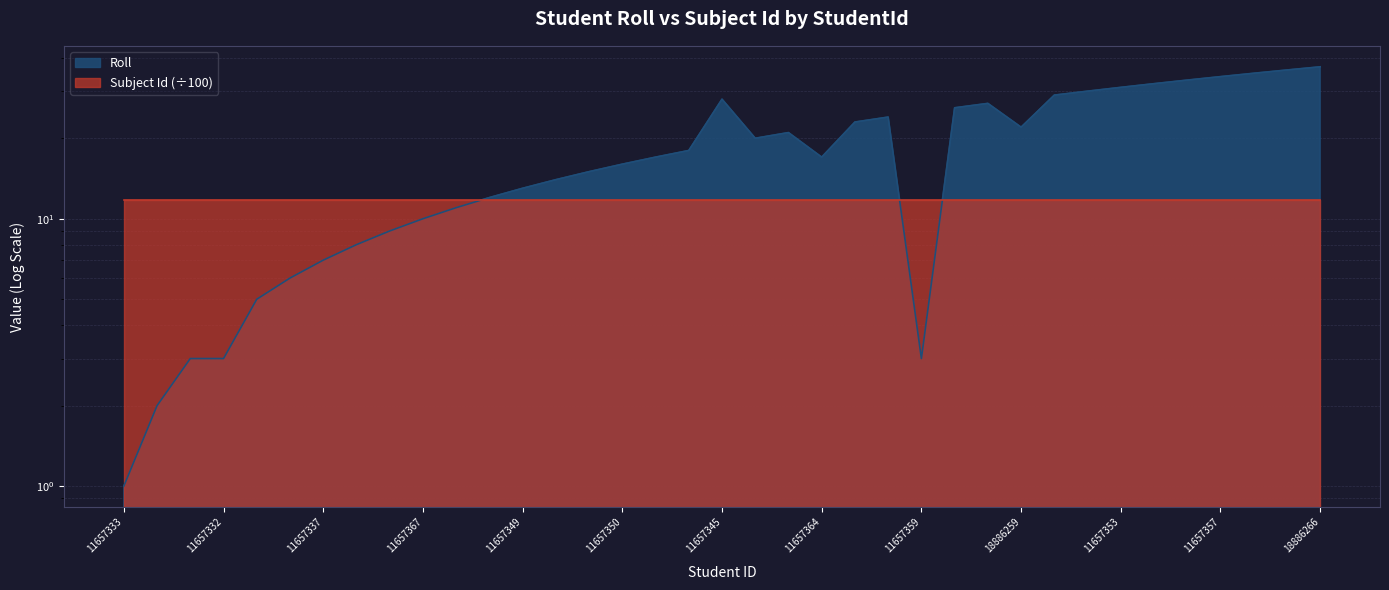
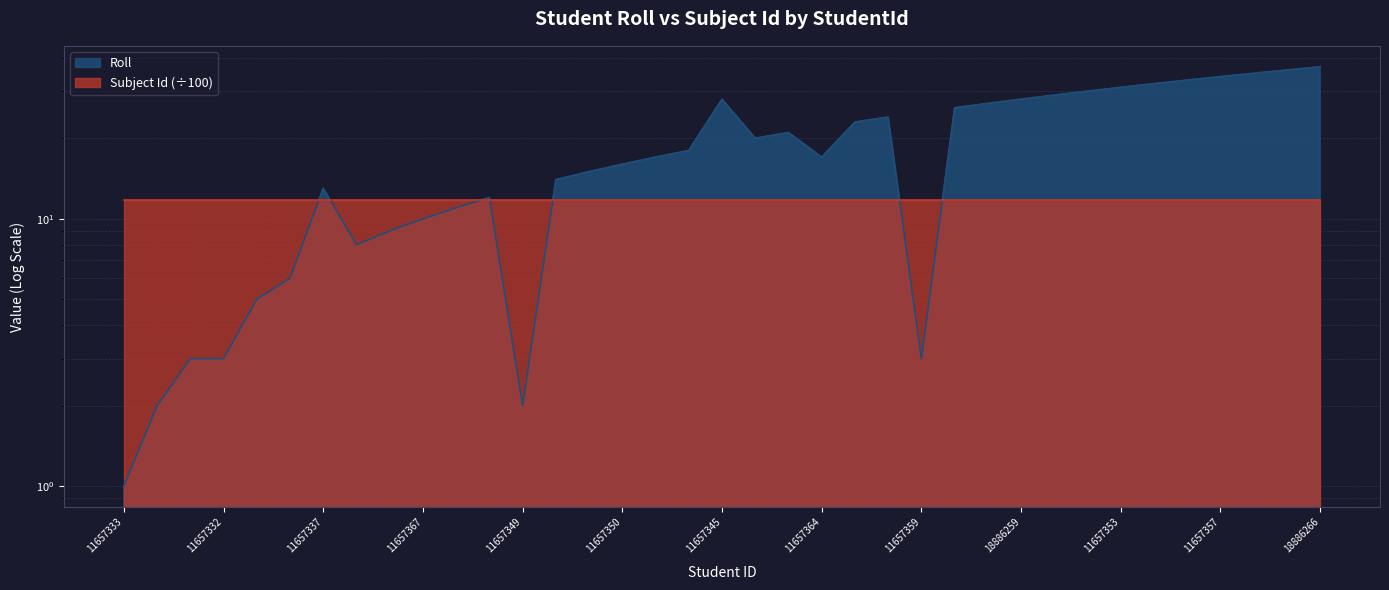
  {
    "Roll": {
      "11657333": 1,
      "11657332": 3,
-     "11657337": 7,
+     "11657337": 13,
      "11657367": 10,
-     "11657349": 13,
+     "11657349": 2,
      "11657350": 16,
      "11657345": 28,
      "11657364": 17,
      "11657359": 3,
-     "18886259": 22,
+     "18886259": 28,
      "11657353": 31,
      "11657357": 34,
      "18886266": 37
    },
    "Subject Id (÷100)": {
      "11657333": 12,
      "11657332": 12,
      "11657337": 12,
      "11657367": 12,
      "11657349": 12,
      "11657350": 12,
      "11657345": 12,
      "11657364": 12,
      "11657359": 12,
      "18886259": 12,
      "11657353": 12,
      "11657357": 12,
      "18886266": 12
    }
  }
